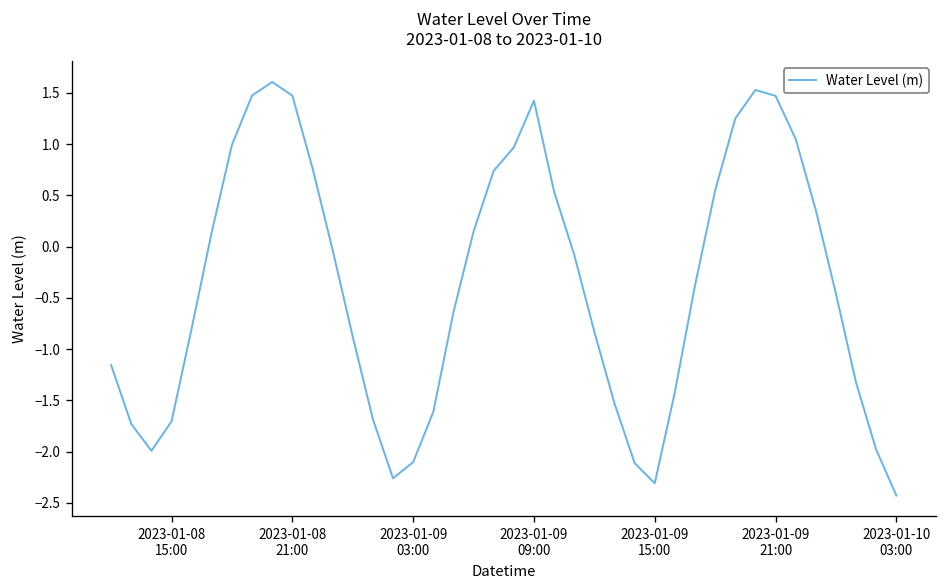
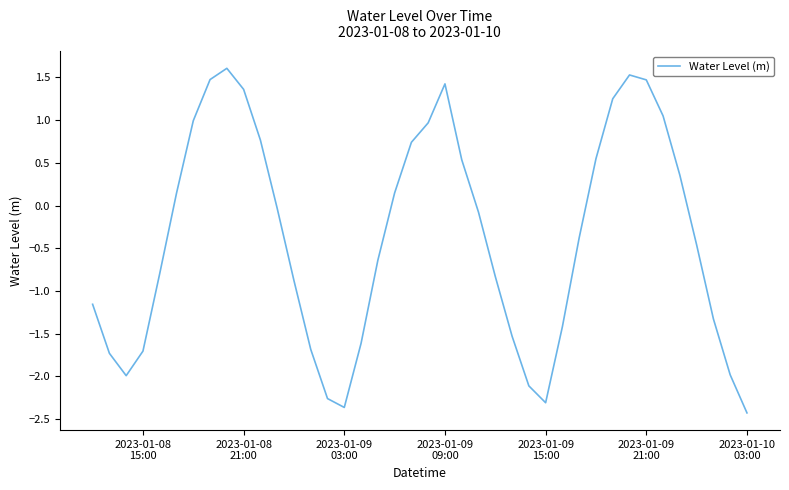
  {
    "2023-01-08 15:00": -1.7,
-   "2023-01-08 21:00": 1.5,
-   "2023-01-09 03:00": -2.1,
+   "2023-01-08 21:00": 1.4,
+   "2023-01-09 03:00": -2.4,
    "2023-01-09 09:00": 1.4,
    "2023-01-09 15:00": -2.3,
    "2023-01-09 21:00": 1.5,
    "2023-01-10 03:00": -2.4
  }
